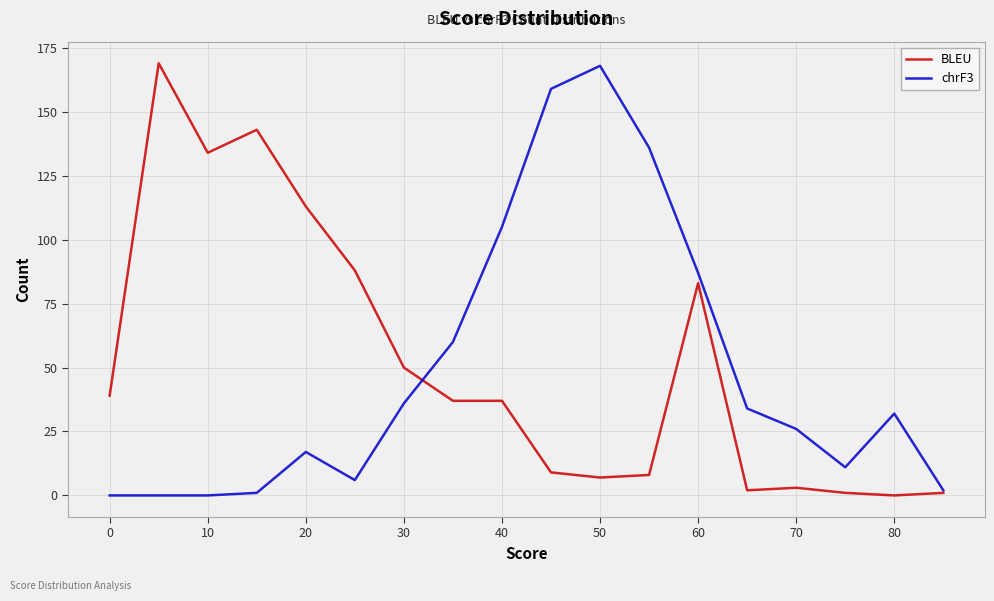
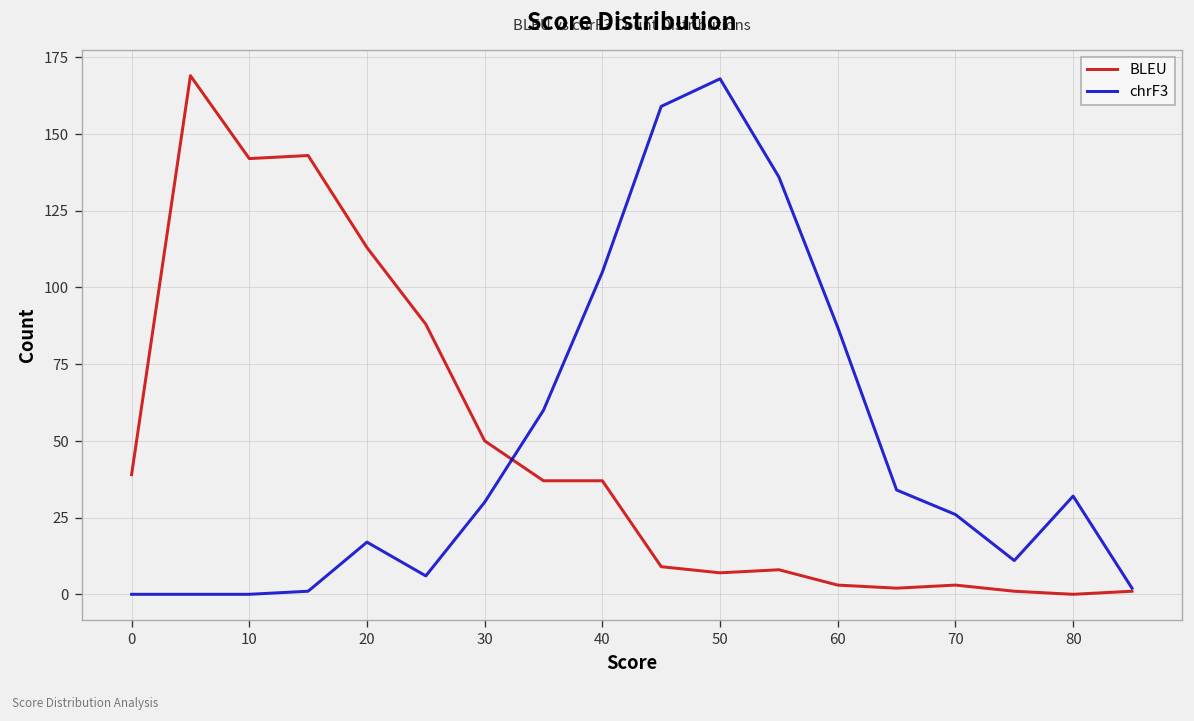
  {
    "BLEU": {
      "0": 39,
-     "10": 134,
+     "10": 142,
      "20": 113,
      "30": 50,
      "40": 37,
      "50": 7,
-     "60": 83,
+     "60": 3,
      "70": 3,
      "80": 0
    },
    "chrF3": {
      "0": 0,
      "10": 0,
      "20": 17,
-     "30": 36,
+     "30": 30,
      "40": 105,
      "50": 168,
      "60": 87,
      "70": 26,
      "80": 32
    }
  }
